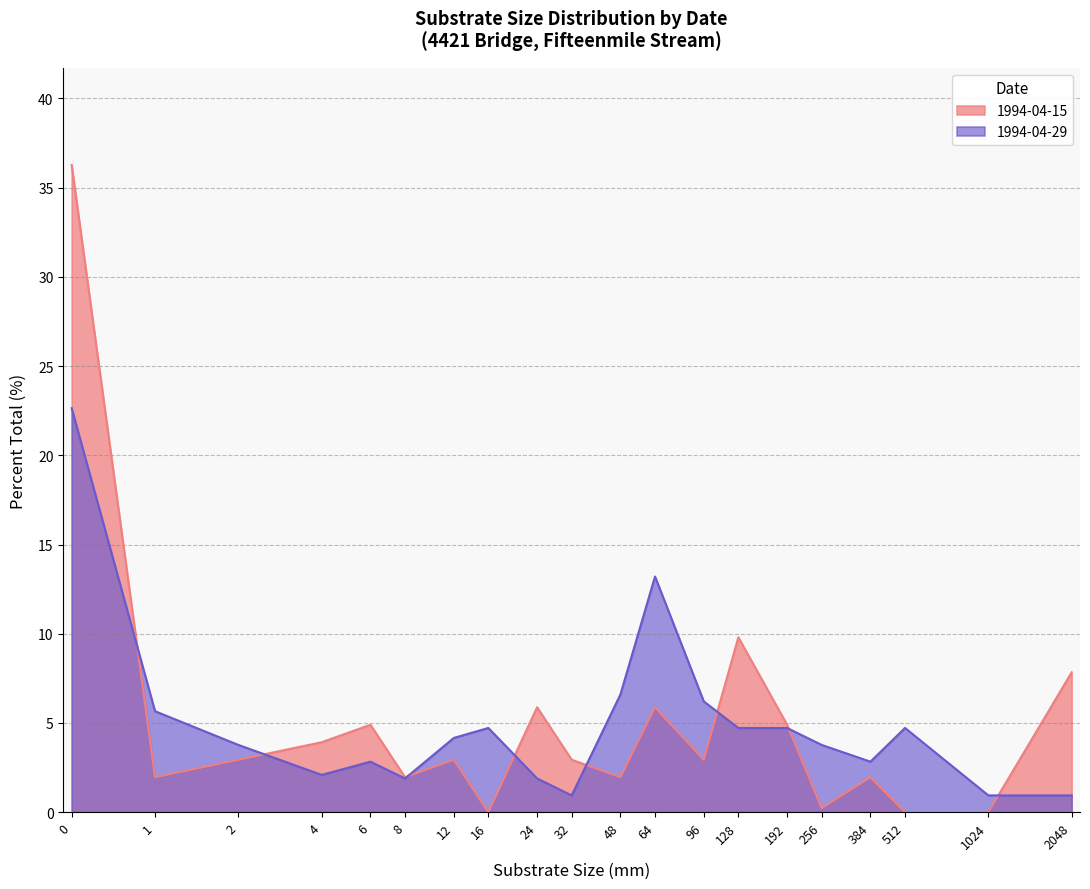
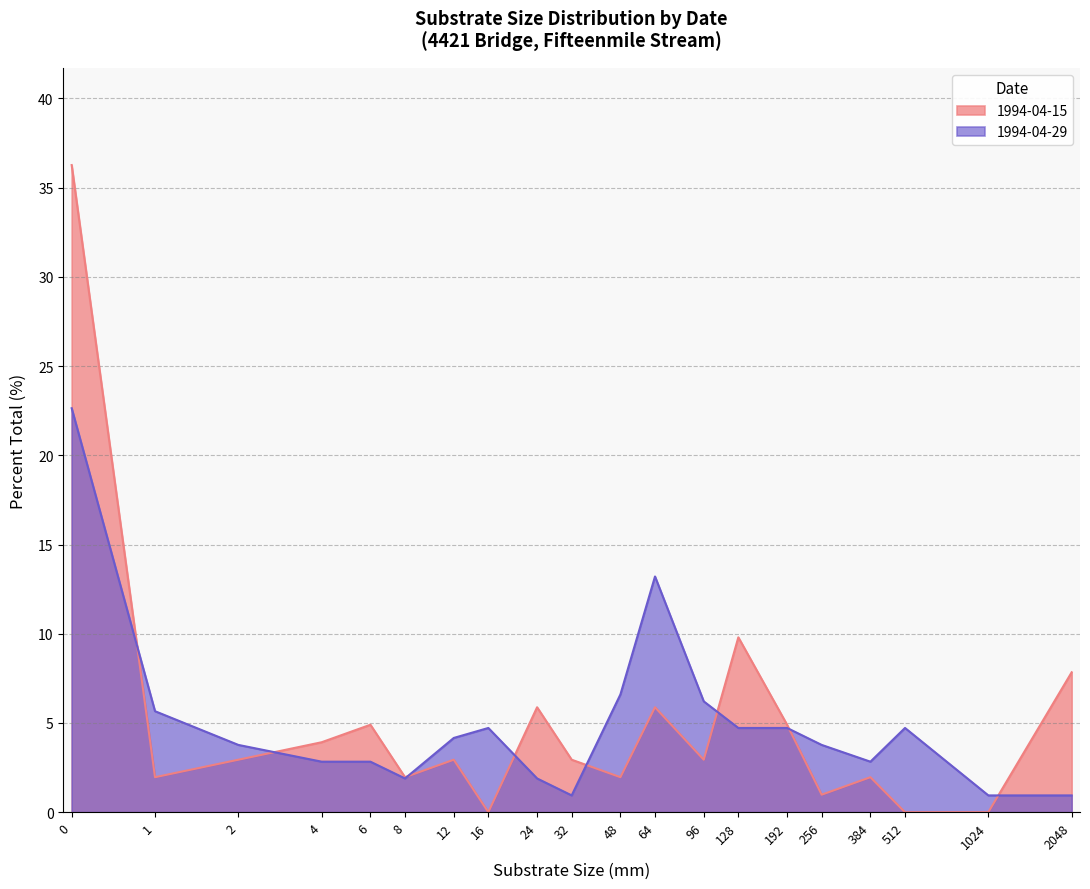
  {
    "1994-04-15": {
      "0": 36.3,
      "1": 2.0,
      "2": 2.9,
      "4": 3.9,
      "6": 4.9,
      "12": 2.9,
      "16": 0.0,
      "24": 5.9,
      "32": 2.9,
      "48": 2.0,
      "64": 5.9,
      "96": 2.9,
      "128": 9.8,
      "192": 4.9,
-     "256": 0.2,
+     "256": 1.0,
      "384": 2.0,
      "512": 0.0,
      "1024": 0.0,
      "2048": 7.8
    },
    "1994-04-29": {
      "0": 22.6,
      "1": 5.7,
      "2": 3.8,
-     "4": 2.1,
+     "4": 2.8,
      "6": 2.8,
      "12": 4.2,
      "16": 4.7,
      "24": 1.9,
      "32": 0.9,
      "48": 6.6,
      "64": 13.2,
      "96": 6.2,
      "128": 4.7,
      "192": 4.7,
      "256": 3.8,
      "384": 2.8,
      "512": 4.7,
      "1024": 0.9,
      "2048": 0.9
    }
  }
